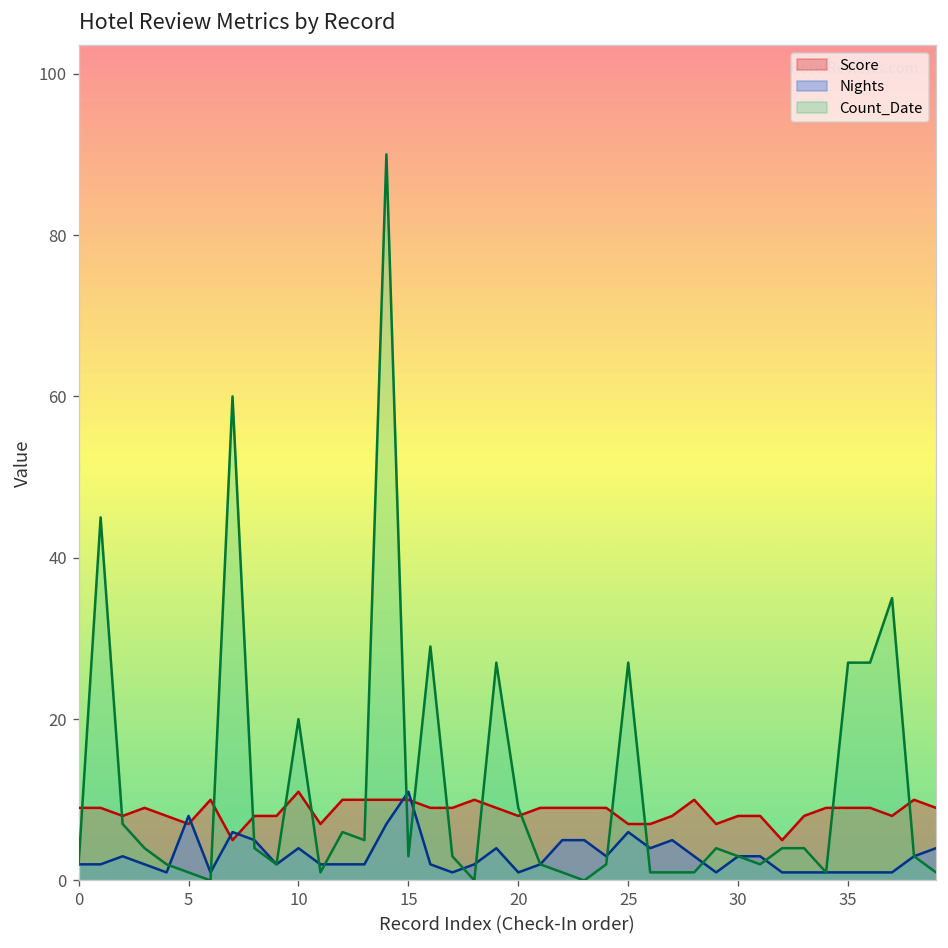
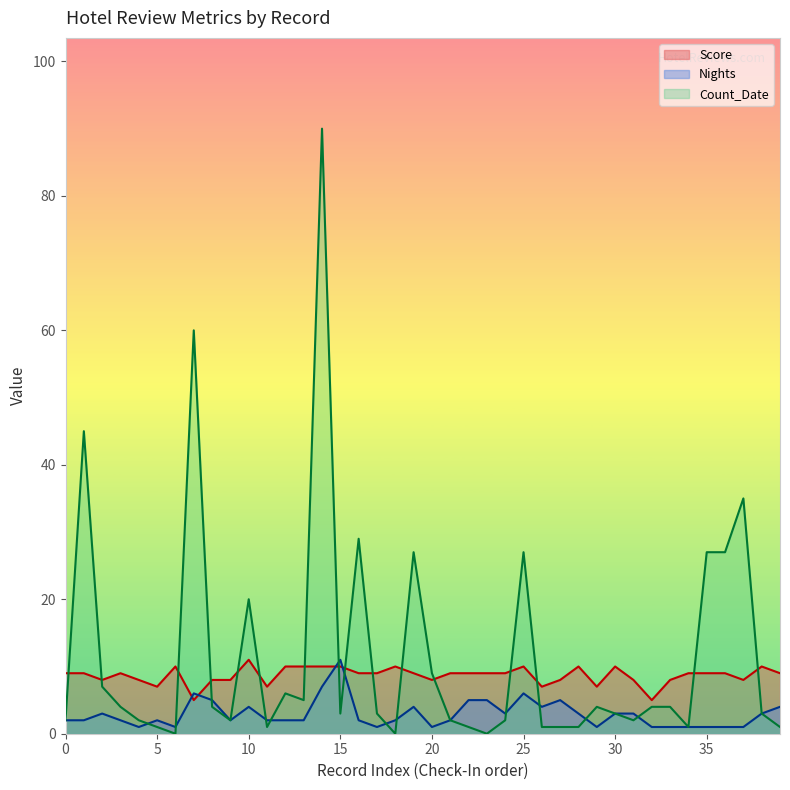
  {
    "Score": {
      "0": 9,
      "5": 7,
      "10": 11,
      "15": 10,
      "20": 8,
-     "25": 7,
-     "30": 8,
+     "25": 10,
+     "30": 10,
      "35": 9
    },
    "Nights": {
-     "5": 8,
+     "5": 2,
      "10": 4,
      "15": 11,
      "20": 1,
      "25": 6,
      "35": 1
    },
    "Count_Date": {
      "5": 1,
      "10": 20,
      "15": 3,
      "20": 9,
      "25": 27,
      "35": 27
    }
  }
